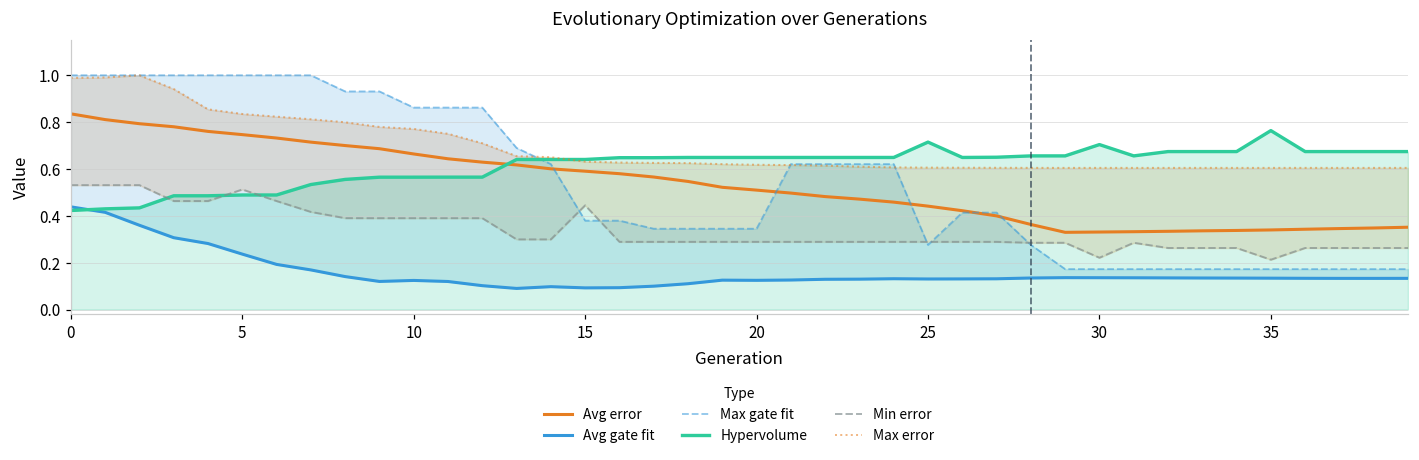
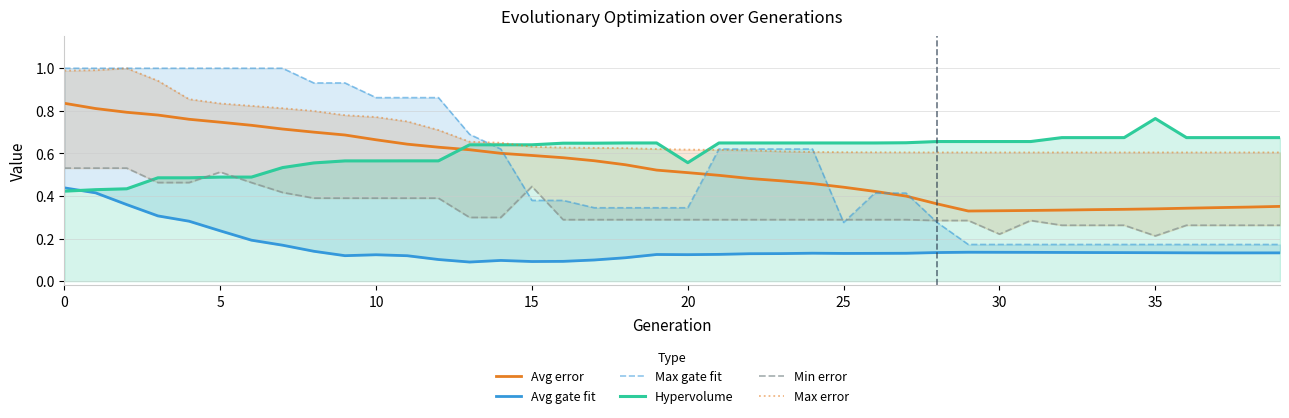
  {
    "Hypervolume": {
      "0": 0.42,
      "5": 0.49,
      "10": 0.56,
-     "20": 0.65,
-     "25": 0.71,
-     "30": 0.70,
+     "20": 0.56,
+     "25": 0.65,
+     "30": 0.66,
      "35": 0.76
    },
    "Min error": {
      "0": 0.53,
      "5": 0.51,
      "10": 0.39,
      "15": 0.44,
      "20": 0.29,
      "25": 0.29,
      "30": 0.22,
      "35": 0.21
    }
  }
